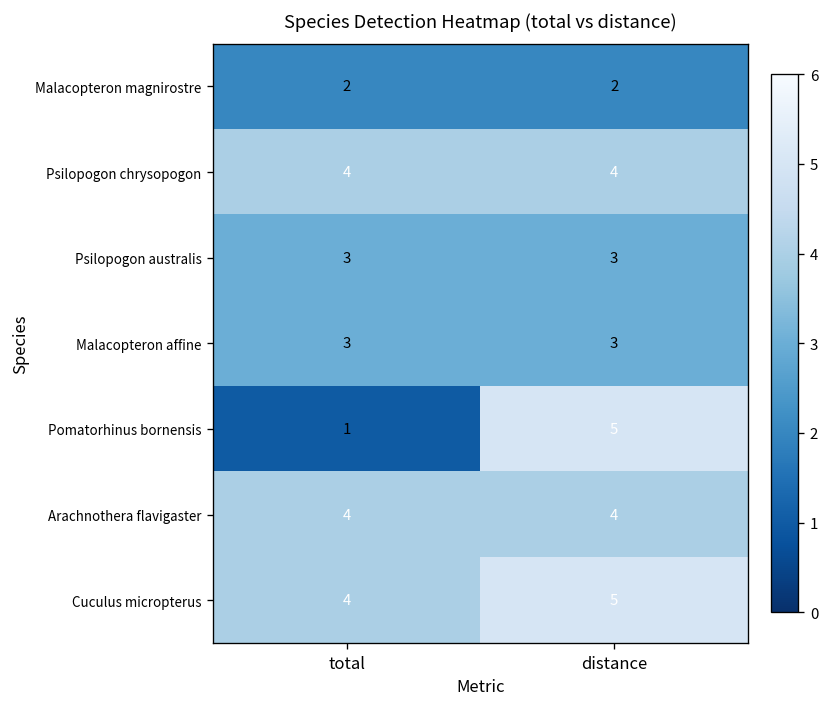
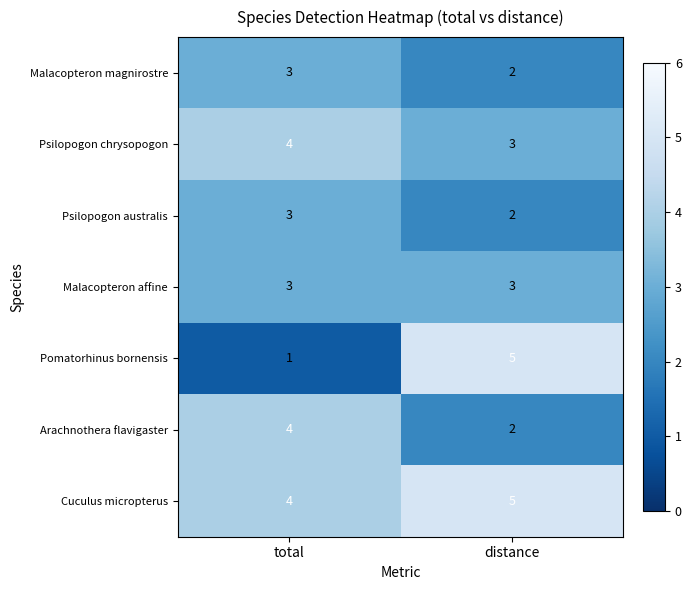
  {
    "Malacopteron magnirostre": {
-     "total": 2,
+     "total": 3,
      "distance": 2
    },
    "Psilopogon chrysopogon": {
      "total": 4,
-     "distance": 4
+     "distance": 3
    },
    "Psilopogon australis": {
      "total": 3,
-     "distance": 3
+     "distance": 2
    },
    "Malacopteron affine": {
      "total": 3,
      "distance": 3
    },
    "Pomatorhinus bornensis": {
      "total": 1
    },
    "Arachnothera flavigaster": {
      "total": 4,
-     "distance": 4
+     "distance": 2
    },
    "Cuculus micropterus": {
      "total": 4
    }
  }
